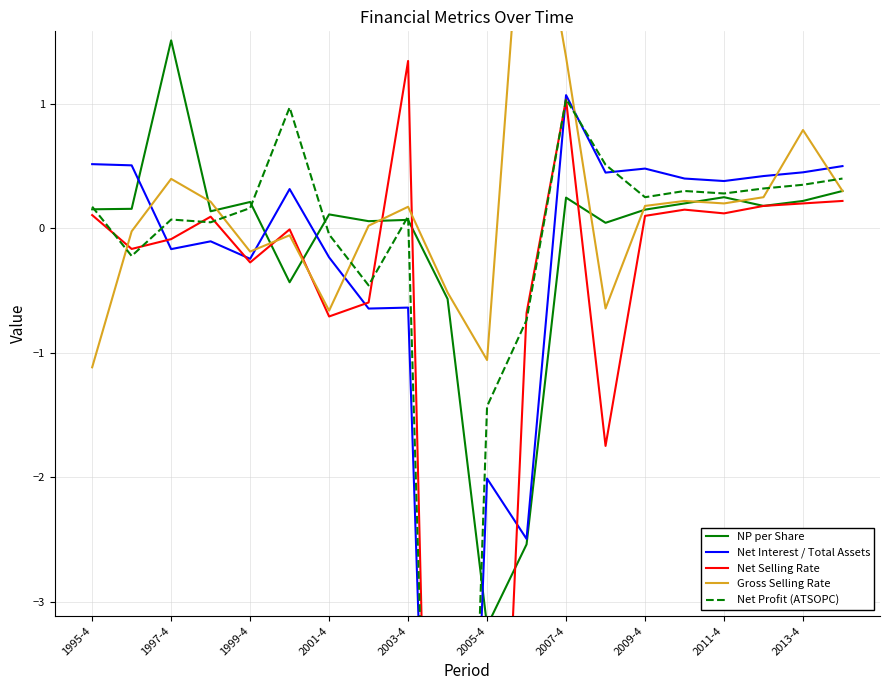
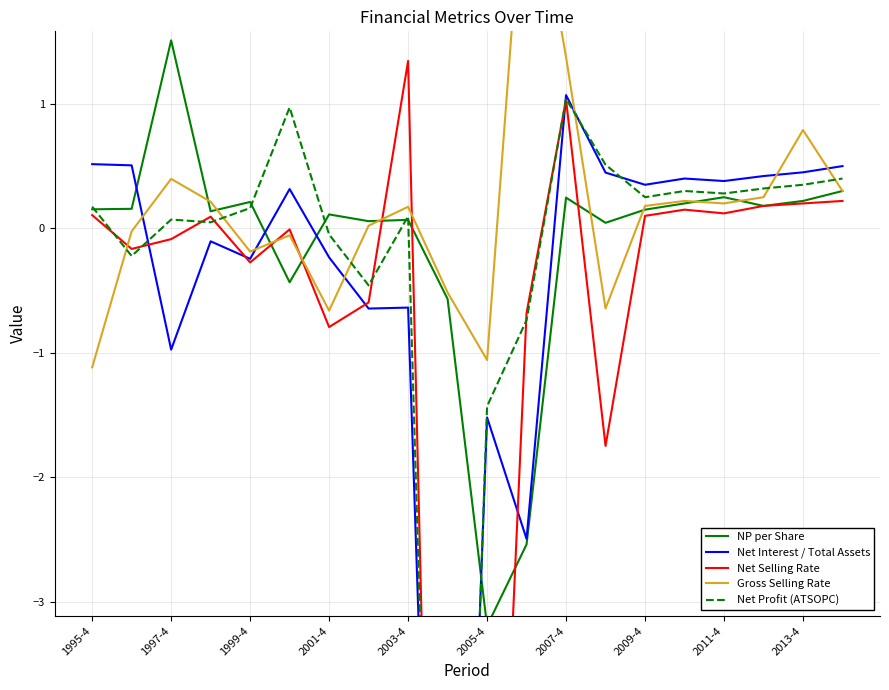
  {
    "Net Interest / Total Assets": {
      "1995-4": 0.52,
-     "1997-4": -0.17,
+     "1997-4": -0.98,
      "1999-4": -0.25,
      "2001-4": -0.23,
      "2003-4": -0.64,
-     "2005-4": -2.01,
+     "2005-4": -1.52,
      "2007-4": 1.07,
-     "2009-4": 0.48,
+     "2009-4": 0.35,
      "2011-4": 0.38,
      "2013-4": 0.45
    },
    "Net Selling Rate": {
      "1995-4": 0.11,
      "1997-4": -0.09,
      "1999-4": -0.27,
-     "2001-4": -0.71,
+     "2001-4": -0.79,
      "2003-4": 1.34,
      "2009-4": 0.10,
      "2011-4": 0.12
    },
    "Gross Selling Rate": {
      "1995-4": -1.12,
      "1997-4": 0.40,
      "1999-4": -0.19,
      "2001-4": -0.66,
      "2003-4": 0.17,
      "2005-4": -1.06,
      "2007-4": 1.38,
      "2009-4": 0.18,
      "2011-4": 0.20,
      "2013-4": 0.79
    }
  }
